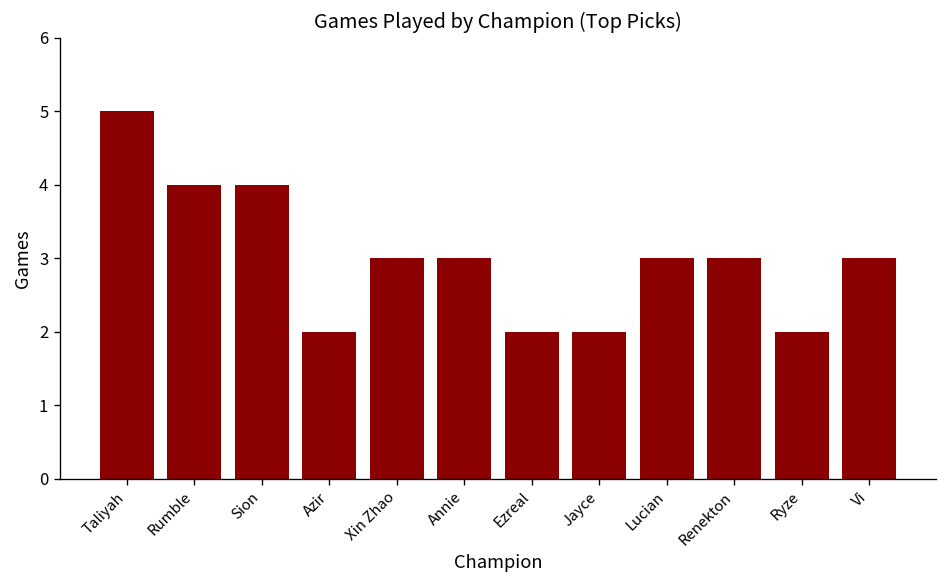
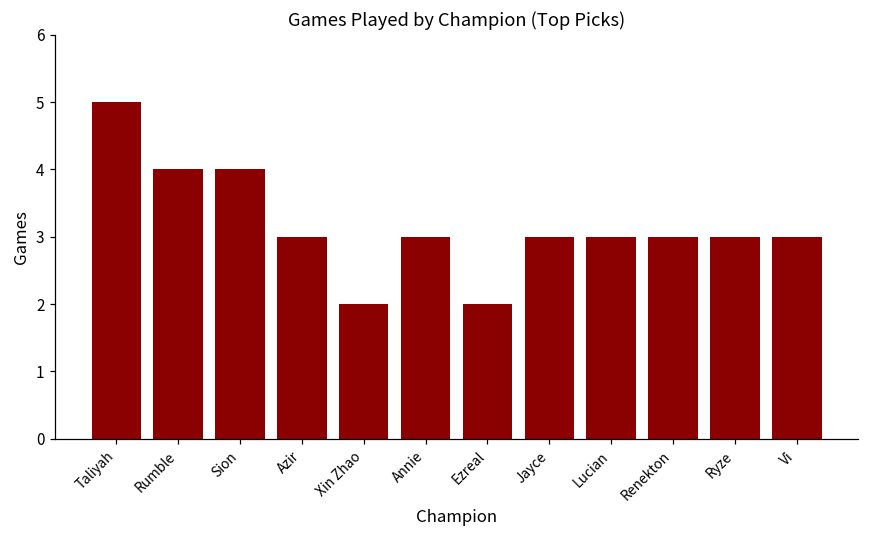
  {
    "Taliyah": 5,
    "Rumble": 4,
    "Sion": 4,
-   "Azir": 2,
-   "Xin Zhao": 3,
+   "Azir": 3,
+   "Xin Zhao": 2,
    "Annie": 3,
    "Ezreal": 2,
-   "Jayce": 2,
+   "Jayce": 3,
    "Lucian": 3,
    "Renekton": 3,
-   "Ryze": 2,
+   "Ryze": 3,
    "Vi": 3
  }
